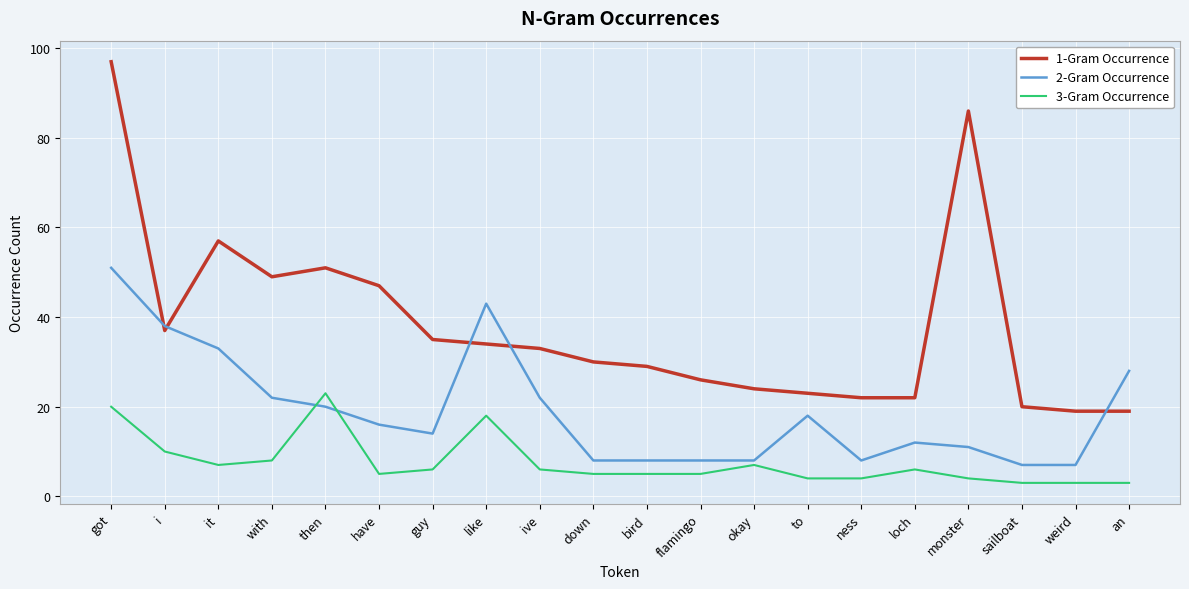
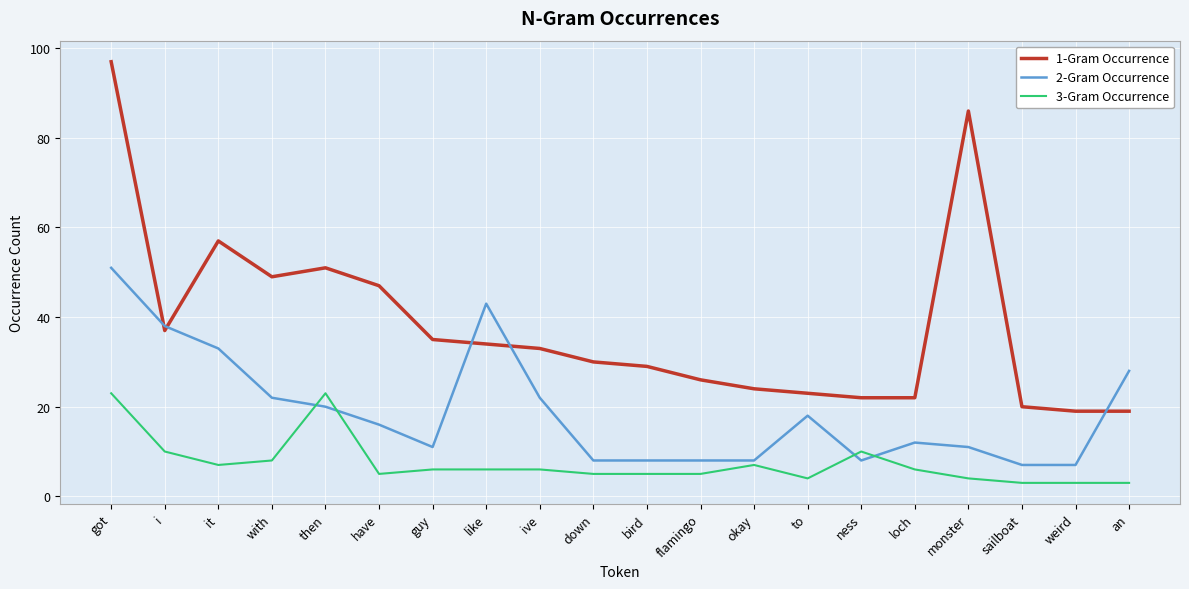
  {
    "1-Gram Occurrence": {
      "got": 97,
      "i": 37,
      "it": 57,
      "with": 49,
      "then": 51,
      "have": 47,
      "guy": 35,
      "like": 34,
      "ive": 33,
      "down": 30,
      "bird": 29,
      "flamingo": 26,
      "okay": 24,
      "to": 23,
      "ness": 22,
      "loch": 22,
      "monster": 86,
      "sailboat": 20,
      "weird": 19,
      "an": 19
    },
    "2-Gram Occurrence": {
      "got": 51,
      "i": 38,
      "it": 33,
      "with": 22,
      "then": 20,
      "have": 16,
-     "guy": 14,
+     "guy": 11,
      "like": 43,
      "ive": 22,
      "down": 8,
      "bird": 8,
      "flamingo": 8,
      "okay": 8,
      "to": 18,
      "ness": 8,
      "loch": 12,
      "monster": 11,
      "sailboat": 7,
      "weird": 7,
      "an": 28
    },
    "3-Gram Occurrence": {
-     "got": 20,
+     "got": 23,
      "i": 10,
      "it": 7,
      "with": 8,
      "then": 23,
      "have": 5,
      "guy": 6,
-     "like": 18,
+     "like": 6,
      "ive": 6,
      "down": 5,
      "bird": 5,
      "flamingo": 5,
      "okay": 7,
      "to": 4,
-     "ness": 4,
+     "ness": 10,
      "loch": 6,
      "monster": 4,
      "sailboat": 3,
      "weird": 3,
      "an": 3
    }
  }
